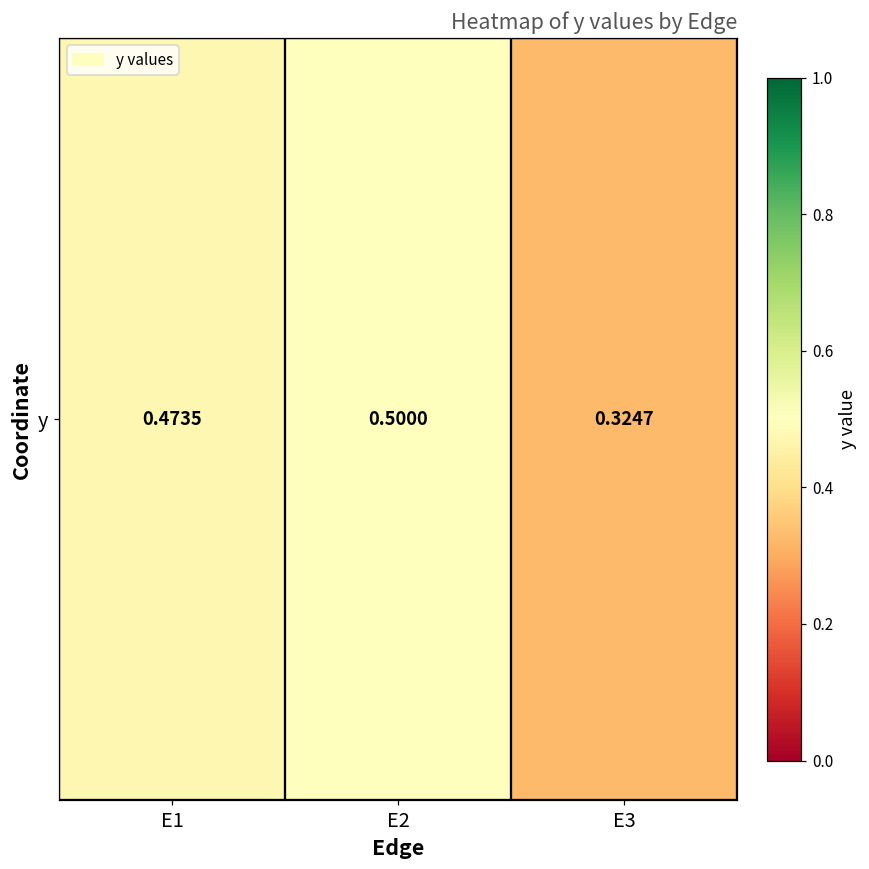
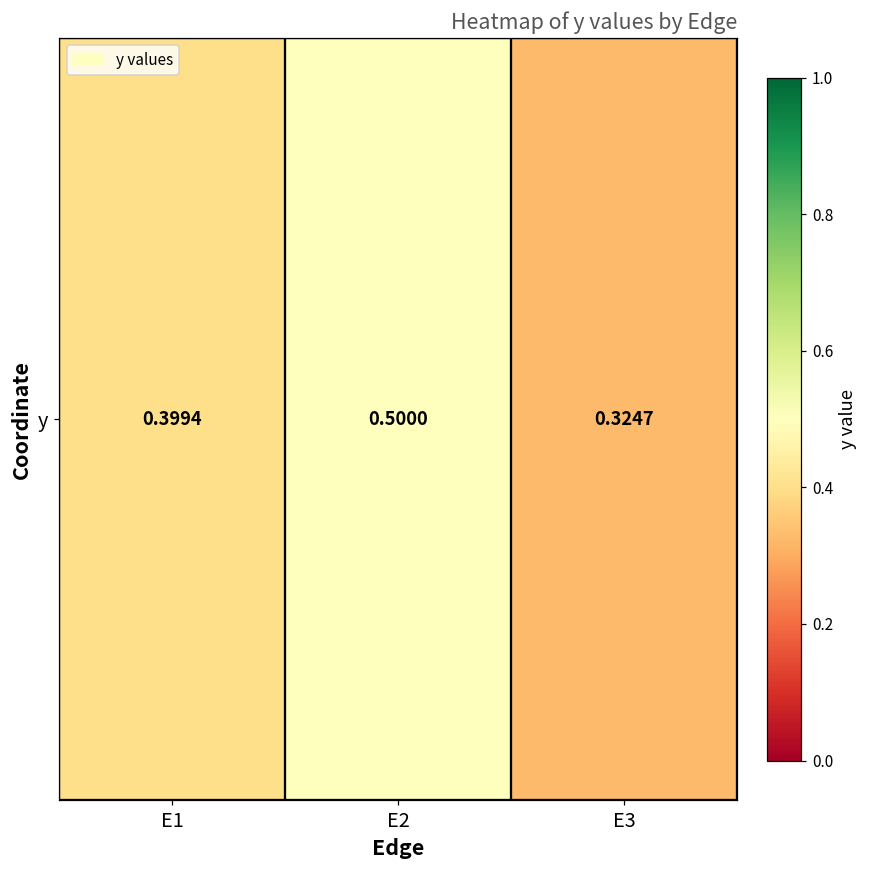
  {
    "y": {
-     "E1": 0.4735,
+     "E1": 0.3994,
      "E2": 0.5000,
      "E3": 0.3247
    }
  }
